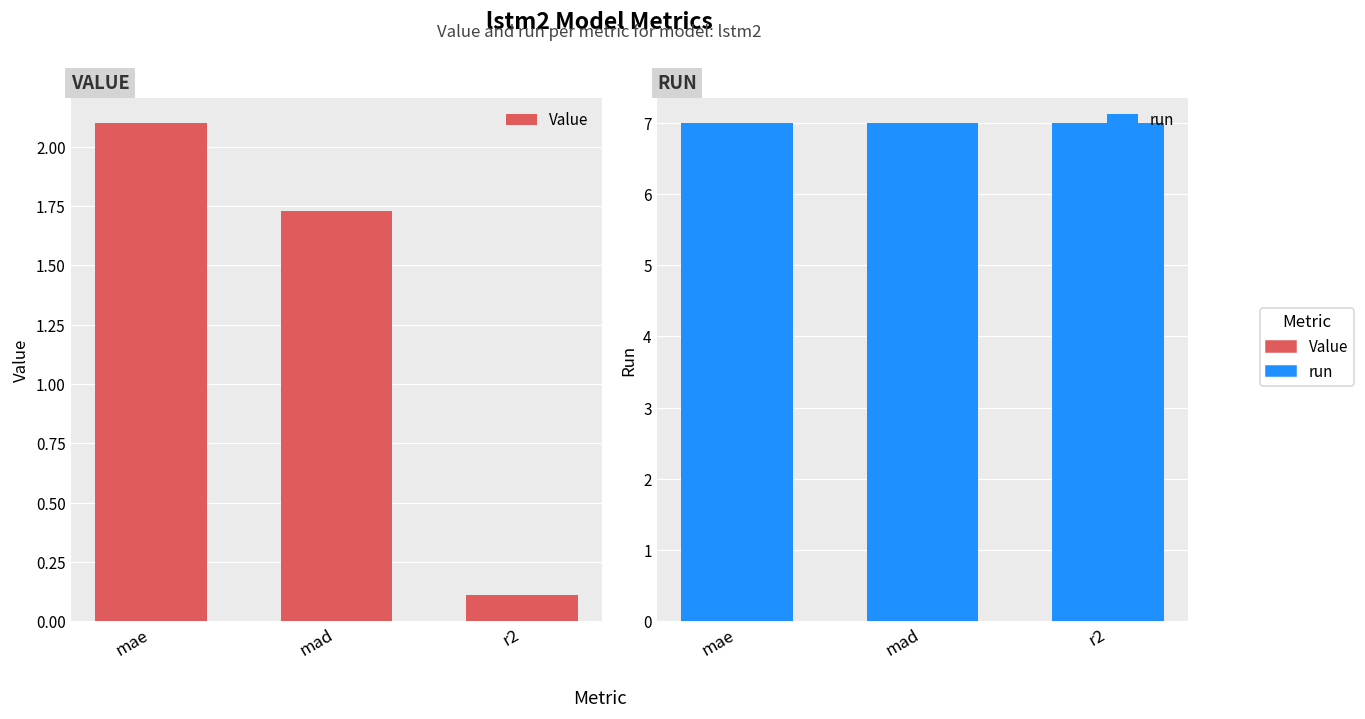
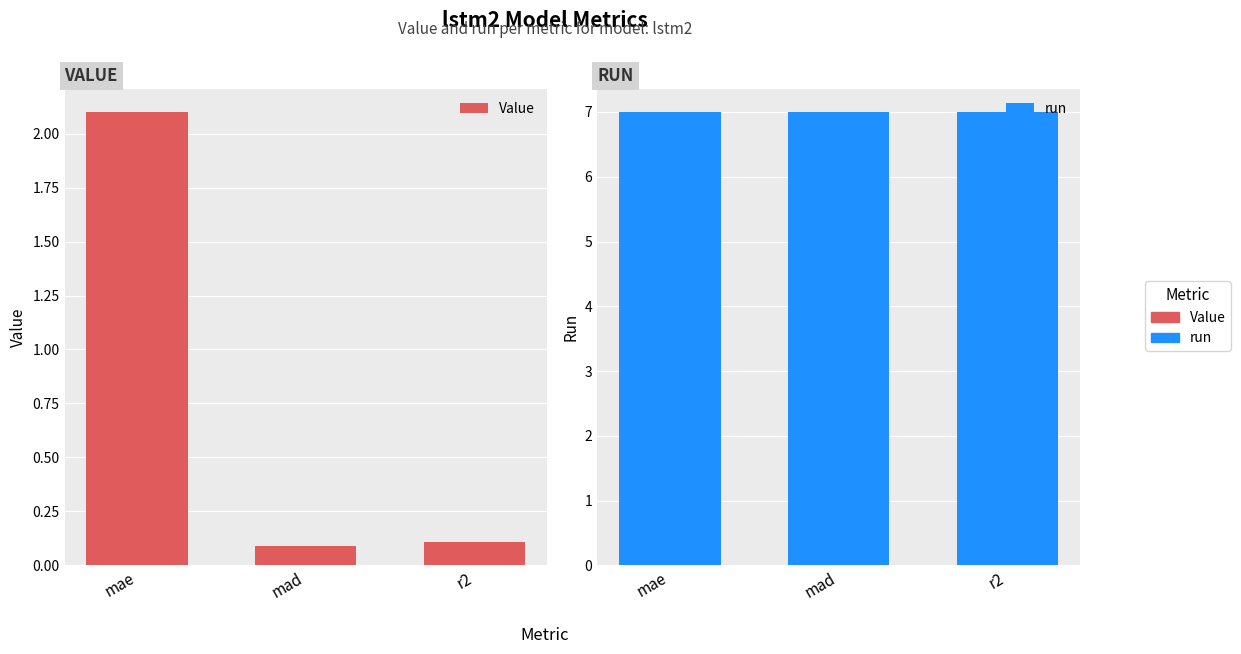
  {
    "VALUE": {
      "mae": 2.10,
-     "mad": 1.73,
+     "mad": 0.09,
      "r2": 0.11
    },
    "RUN": {
      "mae": 7.0,
      "mad": 7.0,
      "r2": 7.0
    }
  }
